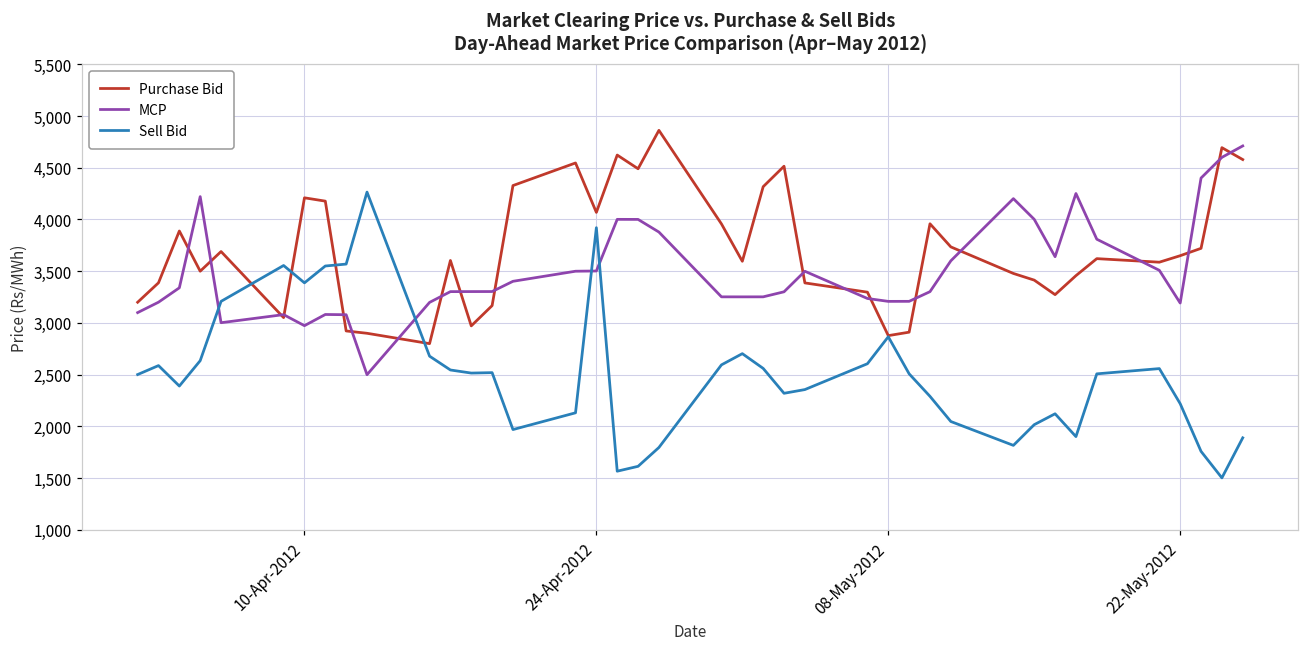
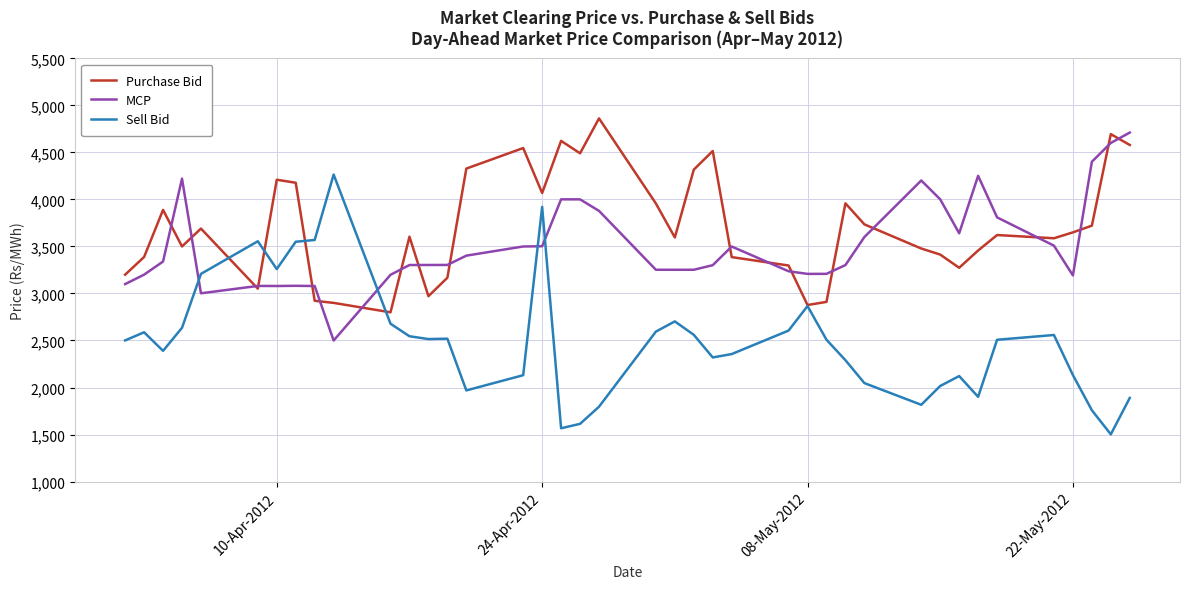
  {
    "Purchase Bid": {
      "10-Apr-2012": "4,200",
      "24-Apr-2012": "4,100",
      "22-May-2012": "3,600"
    },
    "MCP": {
-     "10-Apr-2012": "3,000",
+     "10-Apr-2012": "3,100",
      "24-Apr-2012": "3,500",
      "08-May-2012": "3,200",
      "22-May-2012": "3,200"
    },
    "Sell Bid": {
-     "10-Apr-2012": "3,400",
+     "10-Apr-2012": "3,300",
      "24-Apr-2012": "3,900",
-     "22-May-2012": "2,200"
+     "22-May-2012": "2,100"
    }
  }
